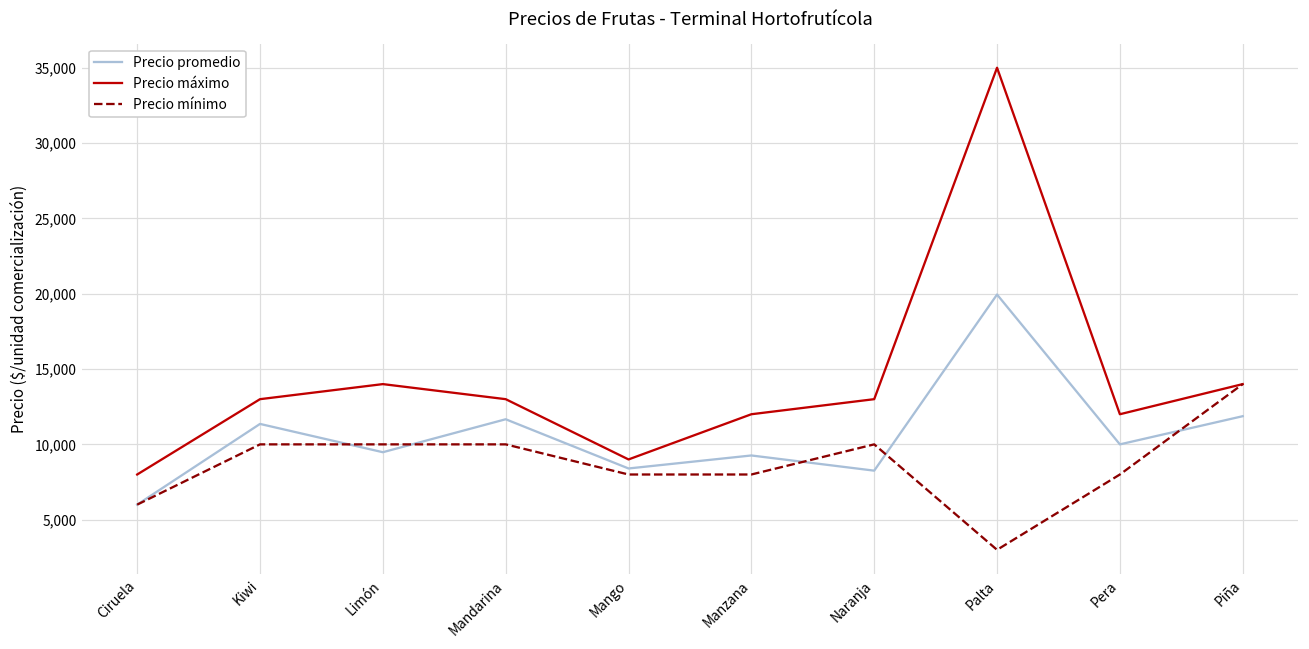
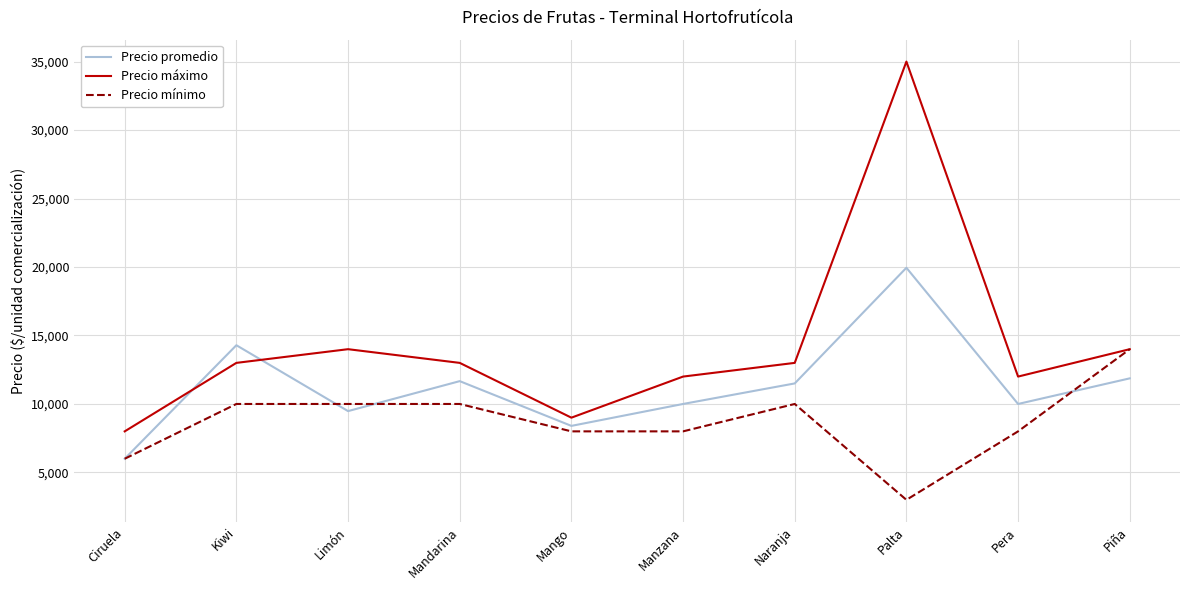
  {
    "Precio promedio": {
-     "Kiwi": "11,400",
+     "Kiwi": "14,300",
      "Limón": "9,500",
      "Mandarina": "11,700",
      "Mango": "8,400",
-     "Manzana": "9,300",
-     "Naranja": "8,300",
+     "Manzana": "10,000",
+     "Naranja": "11,500",
      "Palta": "19,900",
      "Pera": "10,000",
      "Piña": "11,900"
    }
  }
